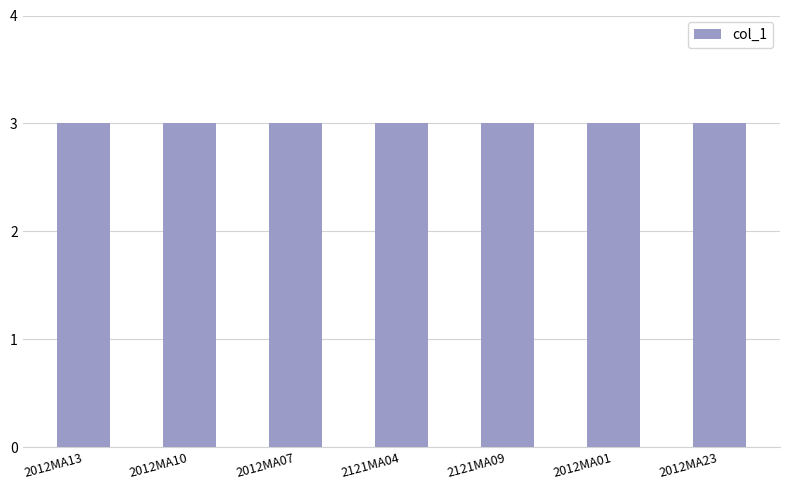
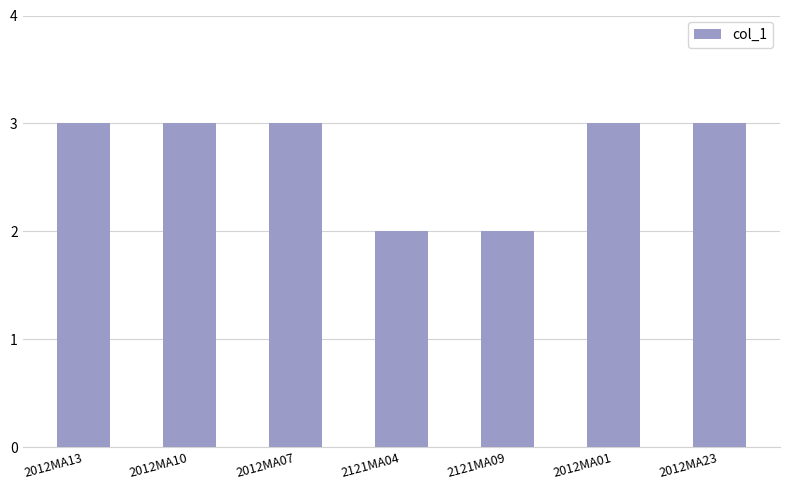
  {
    "2012MA13": 3,
    "2012MA10": 3,
    "2012MA07": 3,
-   "2121MA04": 3,
-   "2121MA09": 3,
+   "2121MA04": 2,
+   "2121MA09": 2,
    "2012MA01": 3,
    "2012MA23": 3
  }
